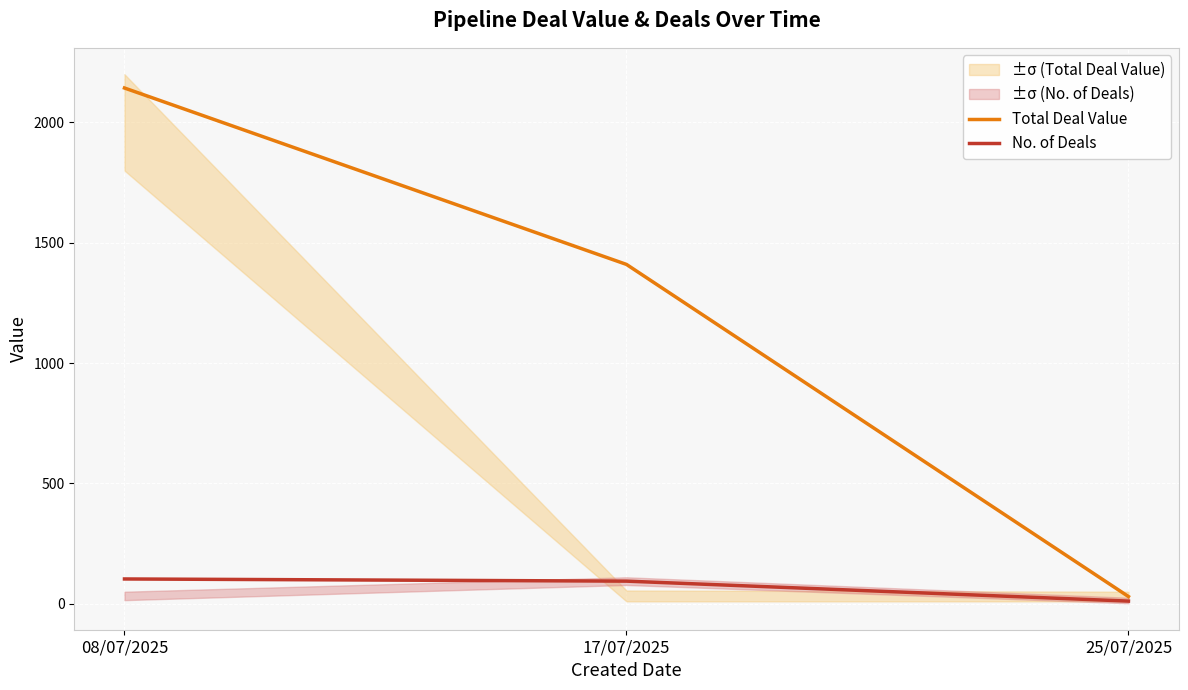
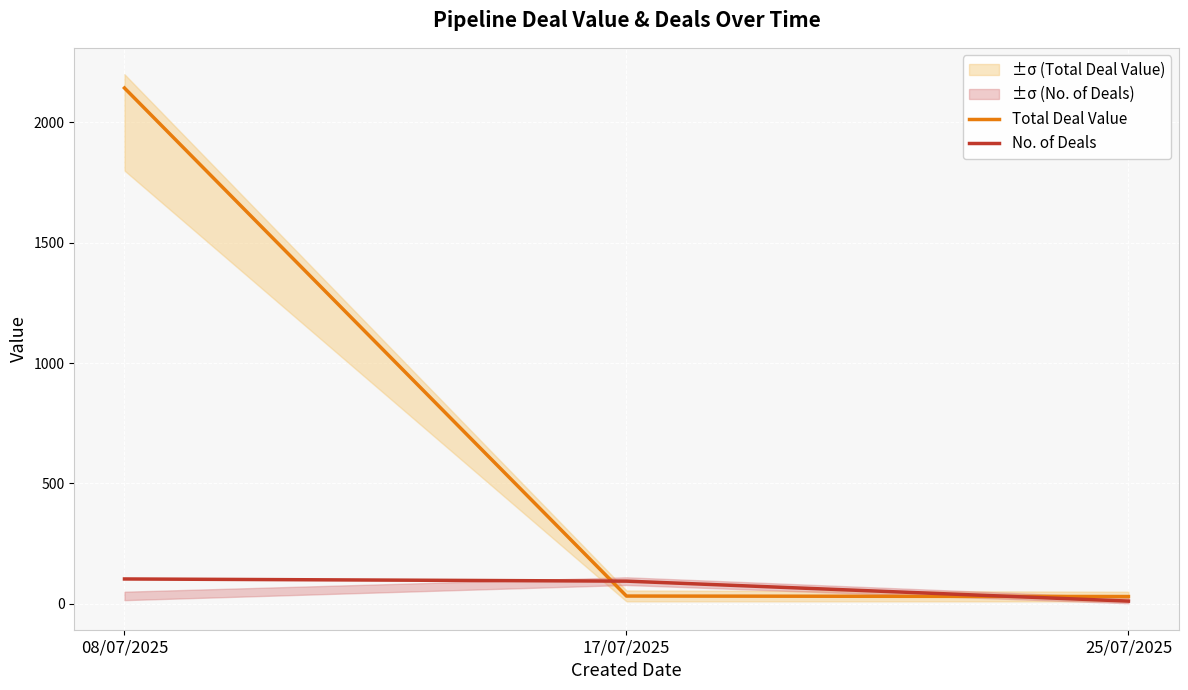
  {
    "Total Deal Value": {
      "08/07/2025": 2140,
-     "17/07/2025": 1410
+     "17/07/2025": 30
    },
    "No. of Deals": {
      "08/07/2025": 100,
      "17/07/2025": 90,
      "25/07/2025": 10
    }
  }
